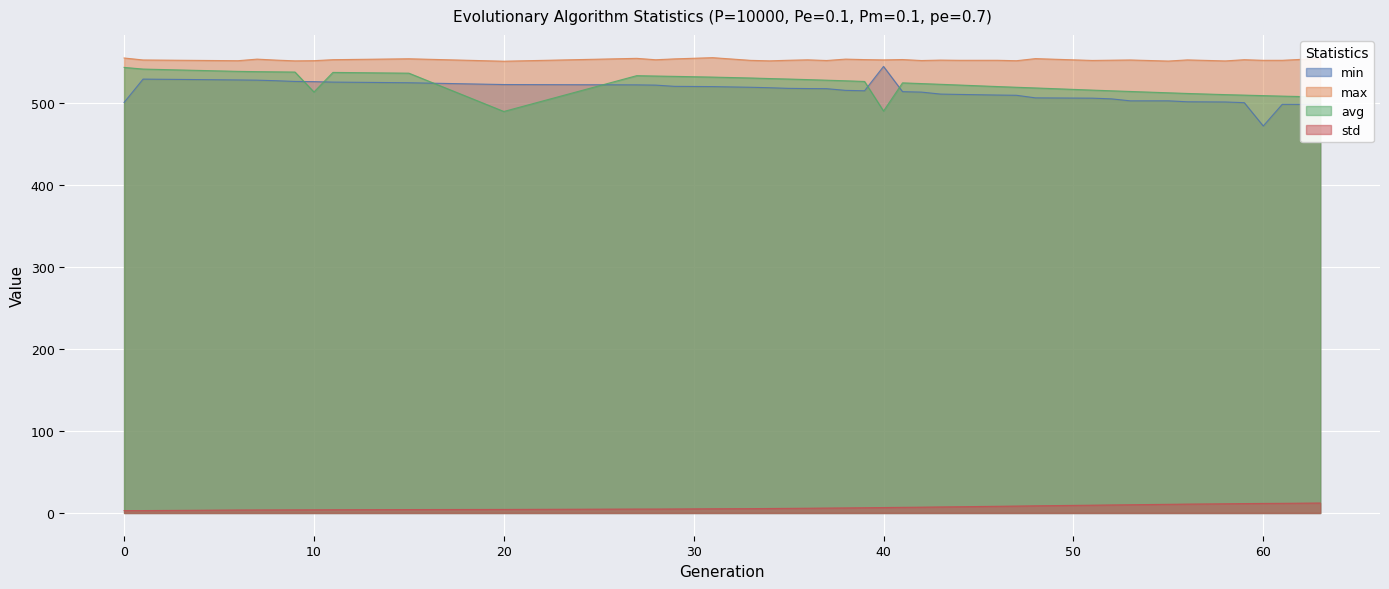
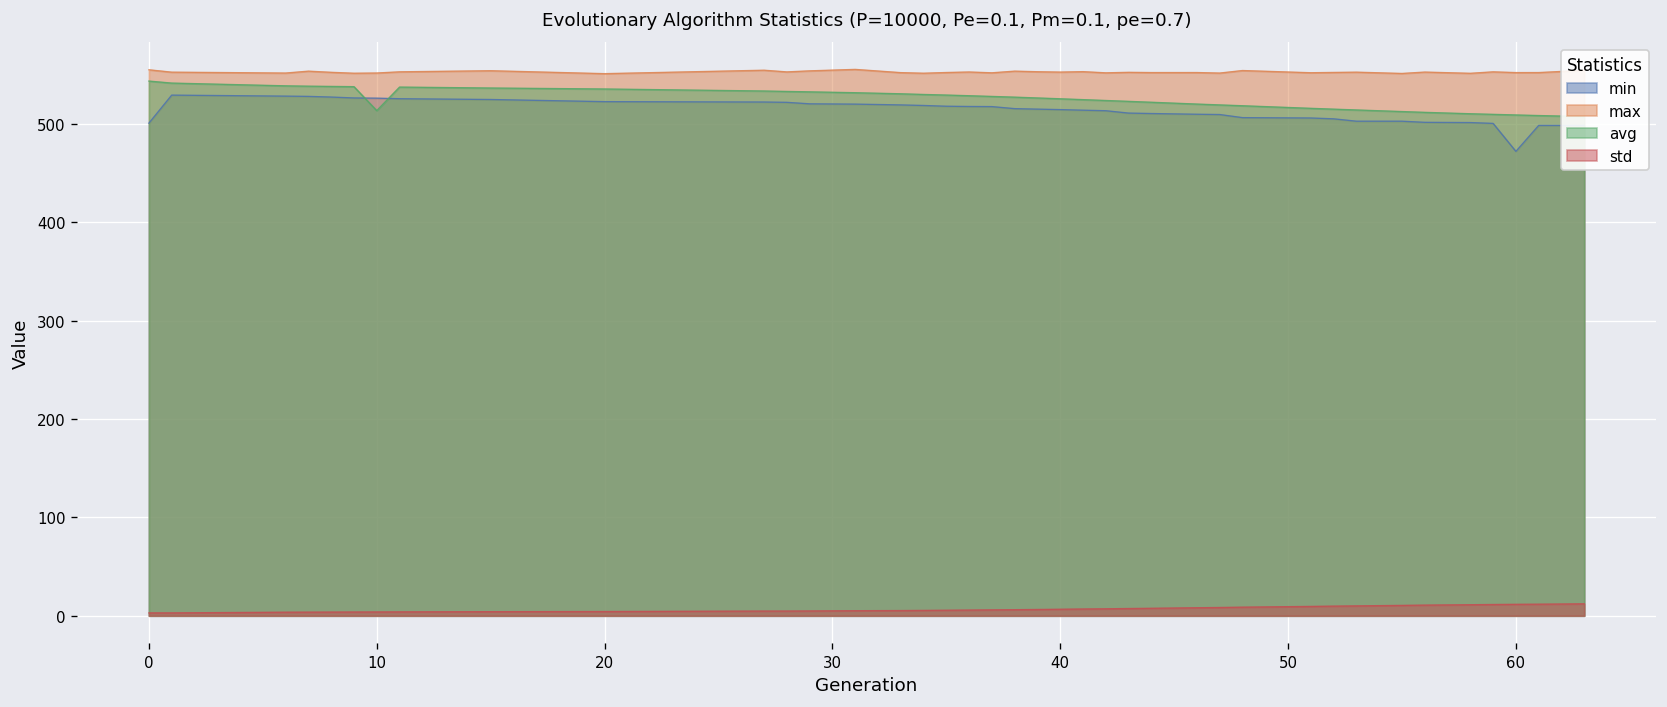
  {
    "min": {
      "0": 500,
      "10": 530,
      "20": 520,
-     "40": 540,
+     "40": 510,
      "60": 470
    },
    "avg": {
      "0": 540,
      "10": 510,
-     "20": 490,
-     "40": 490,
+     "20": 540,
+     "40": 530,
      "60": 510
    }
  }
